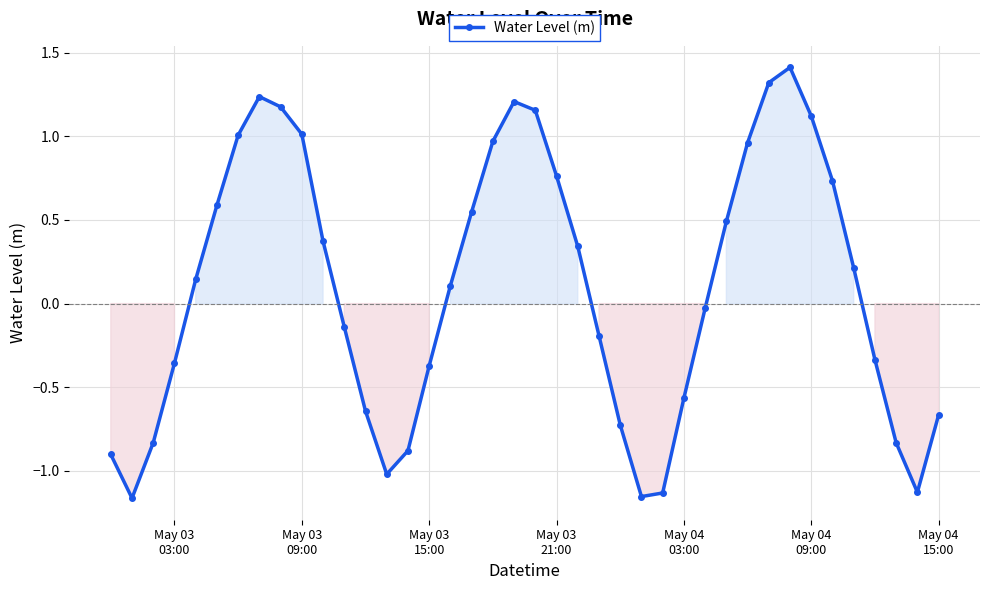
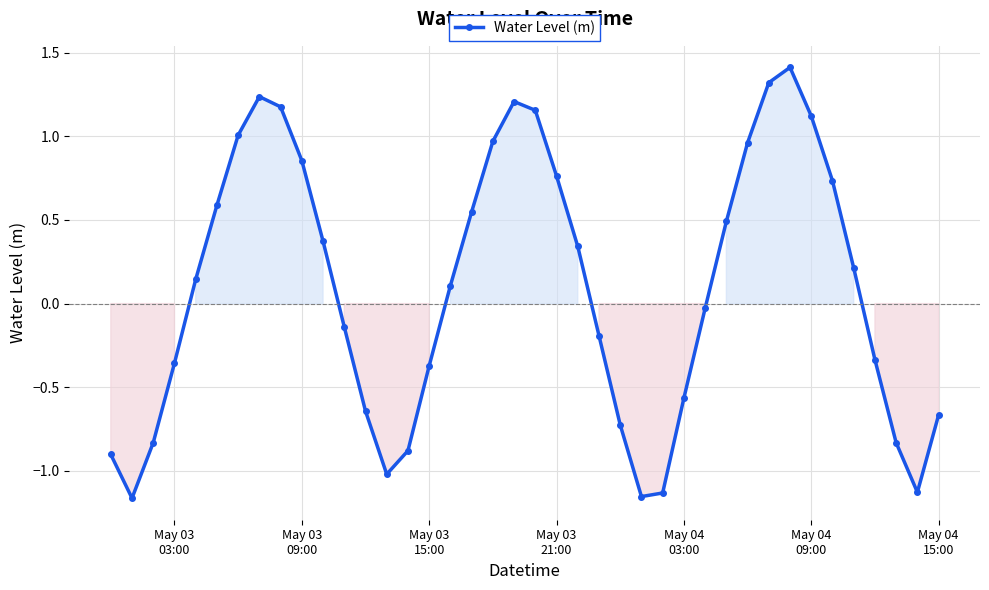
  {
    "May 03 03:00": -0.36,
-   "May 03 09:00": 1.01,
+   "May 03 09:00": 0.85,
    "May 03 15:00": -0.37,
    "May 03 21:00": 0.76,
    "May 04 03:00": -0.56,
    "May 04 09:00": 1.12,
    "May 04 15:00": -0.67
  }
